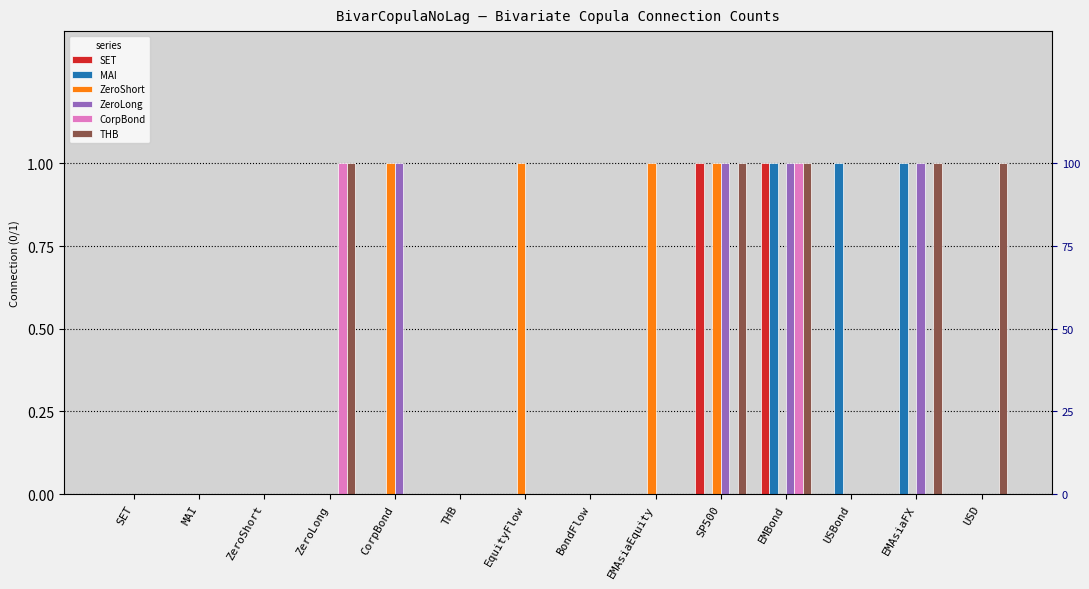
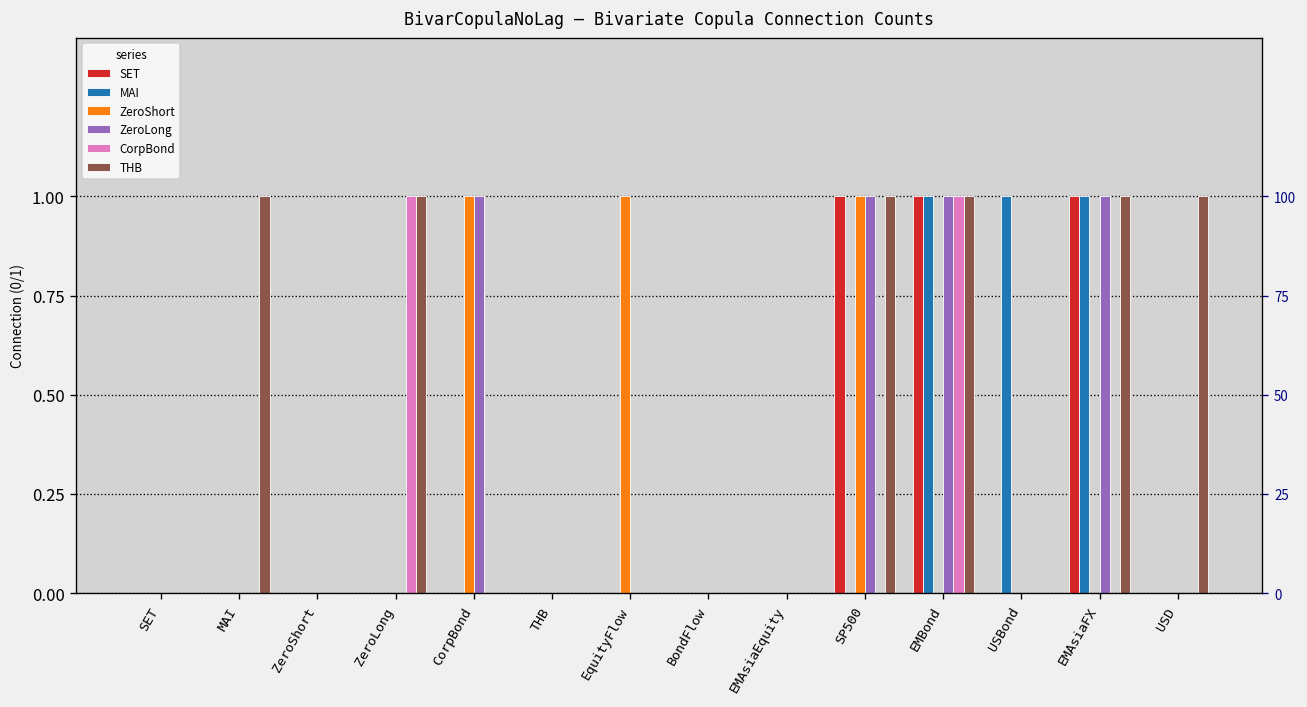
  {
    "SET": {
      "SET": 0,
      "MAI": 0,
      "ZeroShort": 0,
      "ZeroLong": 0,
      "CorpBond": 0,
      "THB": 0,
      "EquityFlow": 0,
      "BondFlow": 0,
      "EMAsiaEquity": 0,
      "SP500": 1,
      "EMBond": 1,
      "USBond": 0,
-     "EMAsiaFX": 0,
+     "EMAsiaFX": 1,
      "USD": 0
    },
    "MAI": {
      "SET": 0,
      "MAI": 0,
      "ZeroShort": 0,
      "ZeroLong": 0,
      "CorpBond": 0,
      "THB": 0,
      "EquityFlow": 0,
      "BondFlow": 0,
      "EMAsiaEquity": 0,
      "SP500": 0,
      "EMBond": 1,
      "USBond": 1,
      "EMAsiaFX": 1,
      "USD": 0
    },
    "ZeroShort": {
      "SET": 0,
      "MAI": 0,
      "ZeroShort": 0,
      "ZeroLong": 0,
      "CorpBond": 1,
      "THB": 0,
      "EquityFlow": 1,
      "BondFlow": 0,
-     "EMAsiaEquity": 1,
+     "EMAsiaEquity": 0,
      "SP500": 1,
      "EMBond": 0,
      "USBond": 0,
      "EMAsiaFX": 0,
      "USD": 0
    },
    "ZeroLong": {
      "SET": 0,
      "MAI": 0,
      "ZeroShort": 0,
      "ZeroLong": 0,
      "CorpBond": 1,
      "THB": 0,
      "EquityFlow": 0,
      "BondFlow": 0,
      "EMAsiaEquity": 0,
      "SP500": 1,
      "EMBond": 1,
      "USBond": 0,
      "EMAsiaFX": 1,
      "USD": 0
    },
    "CorpBond": {
      "SET": 0,
      "MAI": 0,
      "ZeroShort": 0,
      "ZeroLong": 1,
      "CorpBond": 0,
      "THB": 0,
      "EquityFlow": 0,
      "BondFlow": 0,
      "EMAsiaEquity": 0,
      "SP500": 0,
      "EMBond": 1,
      "USBond": 0,
      "EMAsiaFX": 0,
      "USD": 0
    },
    "THB": {
      "SET": 0,
-     "MAI": 0,
+     "MAI": 1,
      "ZeroShort": 0,
      "ZeroLong": 1,
      "CorpBond": 0,
      "THB": 0,
      "EquityFlow": 0,
      "BondFlow": 0,
      "EMAsiaEquity": 0,
      "SP500": 1,
      "EMBond": 1,
      "USBond": 0,
      "EMAsiaFX": 1,
      "USD": 1
    }
  }
